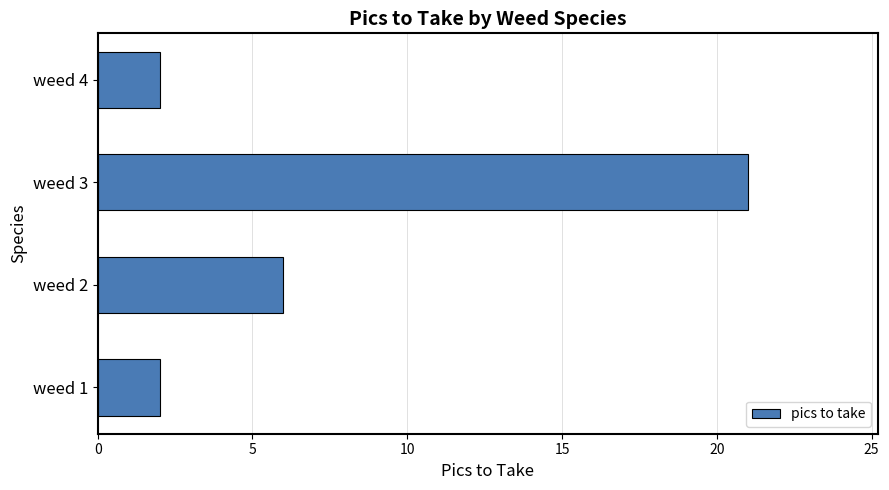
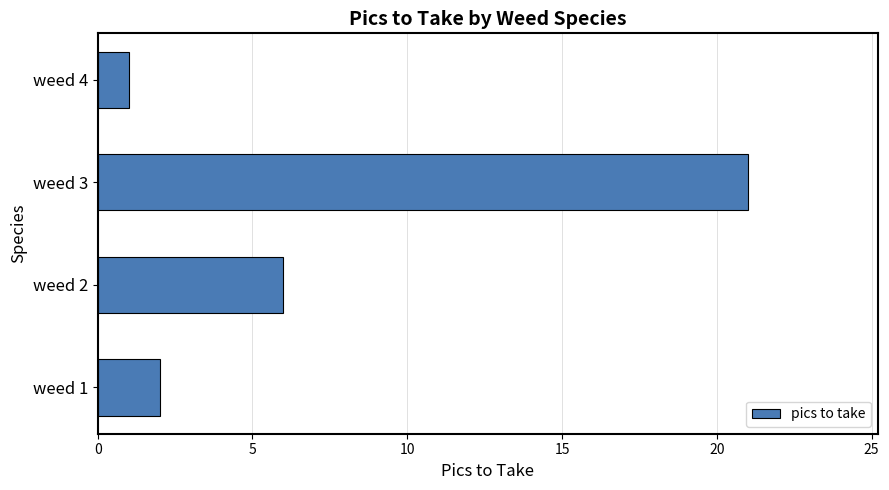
  {
-   "weed 4": 2,
+   "weed 4": 1,
    "weed 3": 21,
    "weed 2": 6,
    "weed 1": 2
  }
